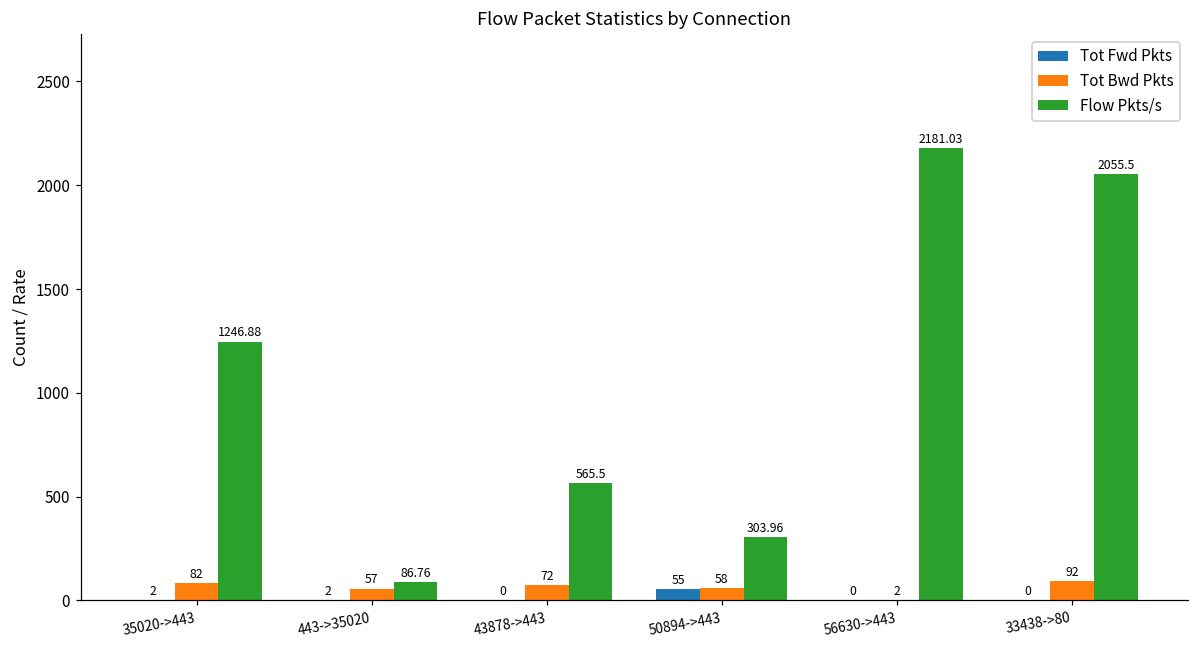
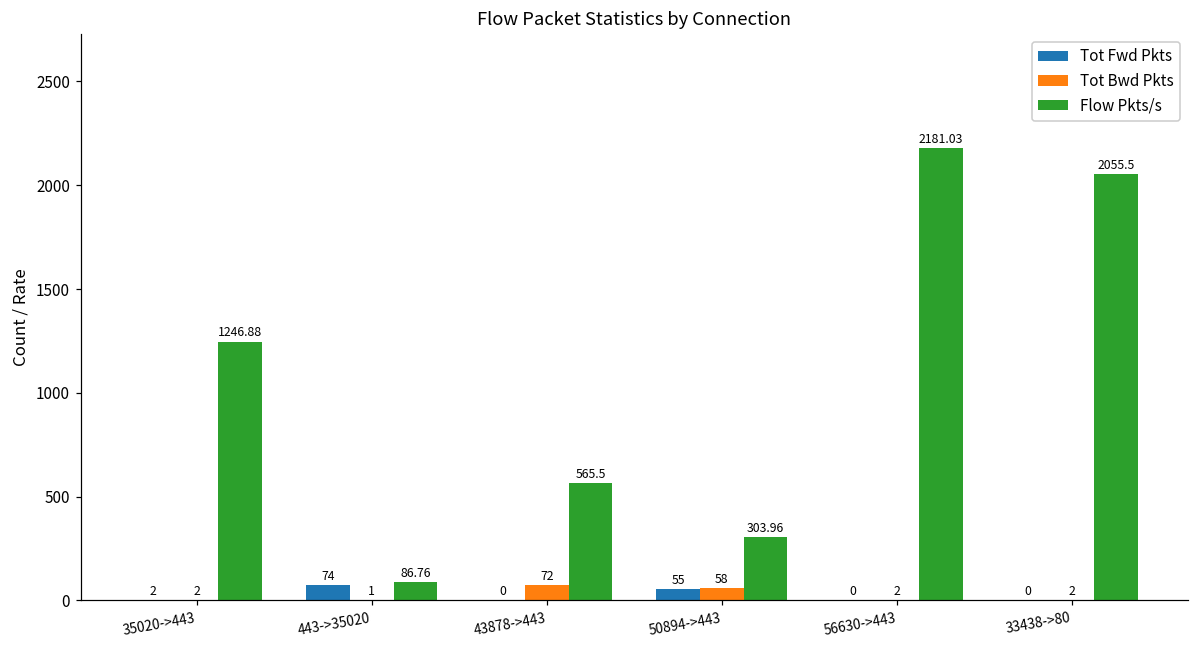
  {
    "Tot Fwd Pkts": {
      "35020->443": 2,
-     "443->35020": 2,
+     "443->35020": 74,
      "43878->443": 0,
      "50894->443": 55,
      "56630->443": 0,
      "33438->80": 0
    },
    "Tot Bwd Pkts": {
-     "35020->443": 82,
-     "443->35020": 57,
+     "35020->443": 2,
+     "443->35020": 1,
      "43878->443": 72,
      "50894->443": 58,
      "56630->443": 2,
-     "33438->80": 92
+     "33438->80": 2
    },
    "Flow Pkts/s": {
      "35020->443": 1246.88,
      "443->35020": 86.76,
      "43878->443": 565.5,
      "50894->443": 303.96,
      "56630->443": 2181.03,
      "33438->80": 2055.5
    }
  }
